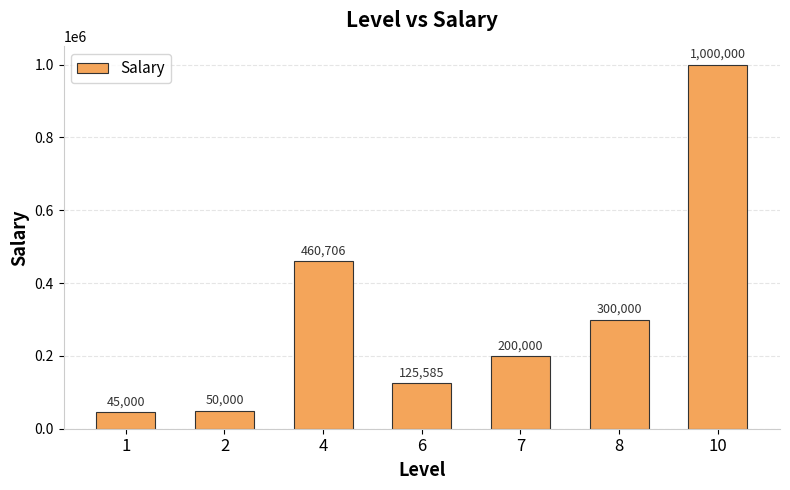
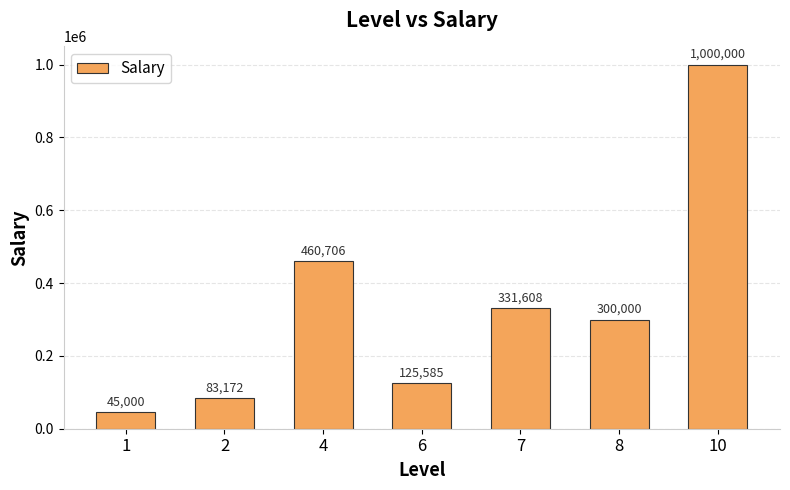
  {
    "1": "45,000",
-   "2": "50,000",
+   "2": "83,172",
    "4": "460,706",
    "6": "125,585",
-   "7": "200,000",
+   "7": "331,608",
    "8": "300,000",
    "10": "1,000,000"
  }
